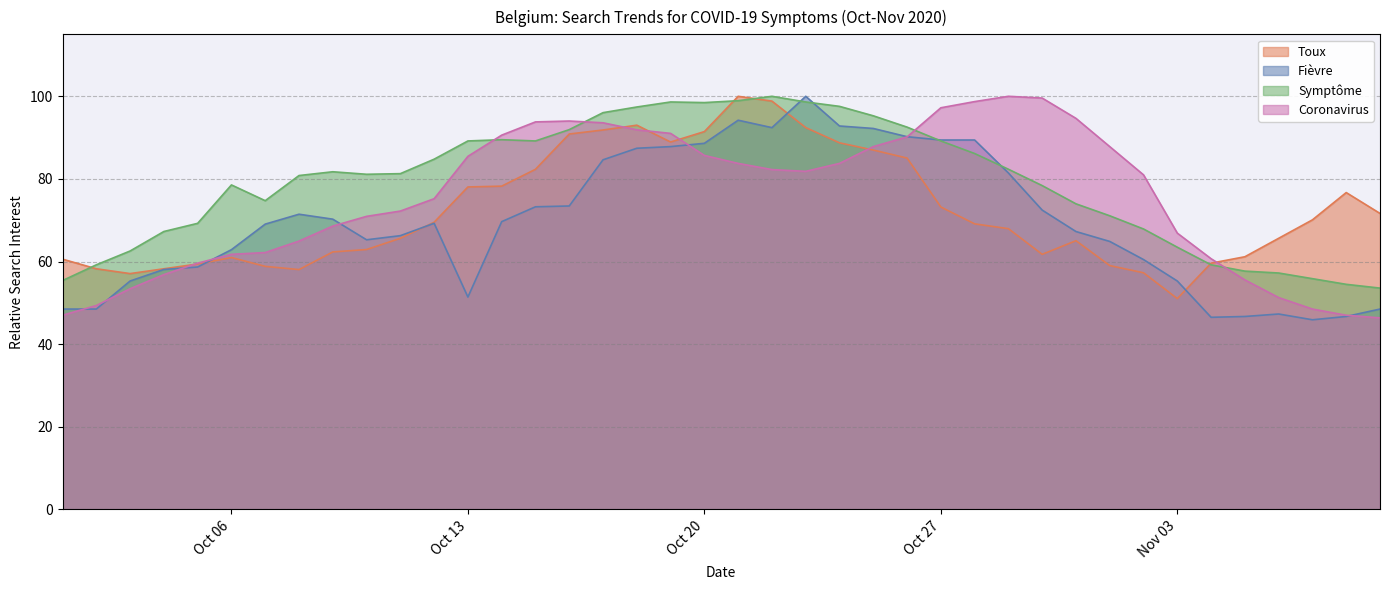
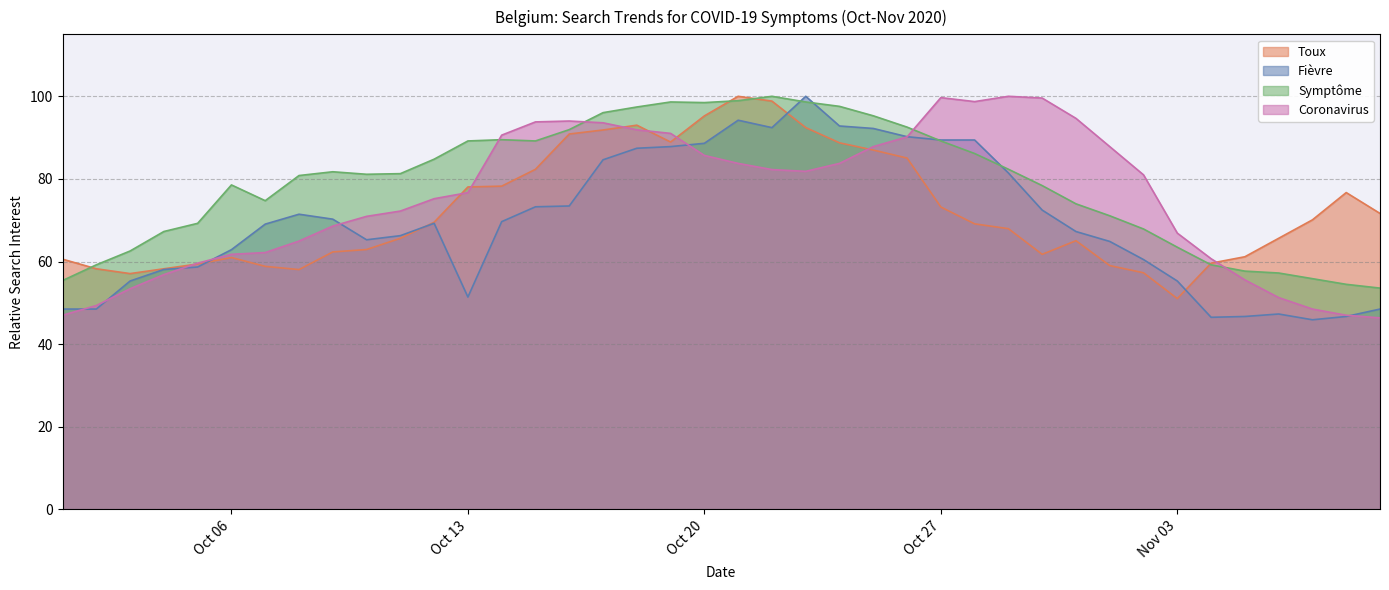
  {
    "Toux": {
      "Oct 06": 61,
      "Oct 13": 78,
-     "Oct 20": 91,
+     "Oct 20": 95,
      "Oct 27": 73,
      "Nov 03": 51
    },
    "Fièvre": {
      "Oct 06": 63,
      "Oct 13": 51,
      "Oct 20": 89,
      "Nov 03": 55
    },
    "Symptôme": {
      "Oct 06": 79,
      "Oct 13": 89,
      "Oct 20": 98,
      "Nov 03": 63
    },
    "Coronavirus": {
      "Oct 06": 62,
-     "Oct 13": 85,
+     "Oct 13": 77,
      "Oct 20": 86,
-     "Oct 27": 97,
+     "Oct 27": 100,
      "Nov 03": 67
    }
  }
